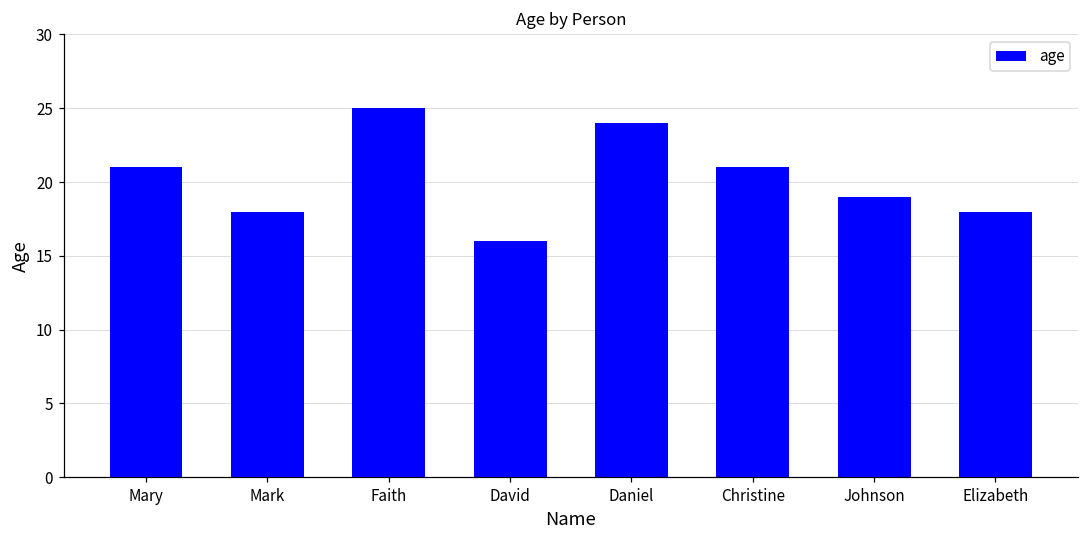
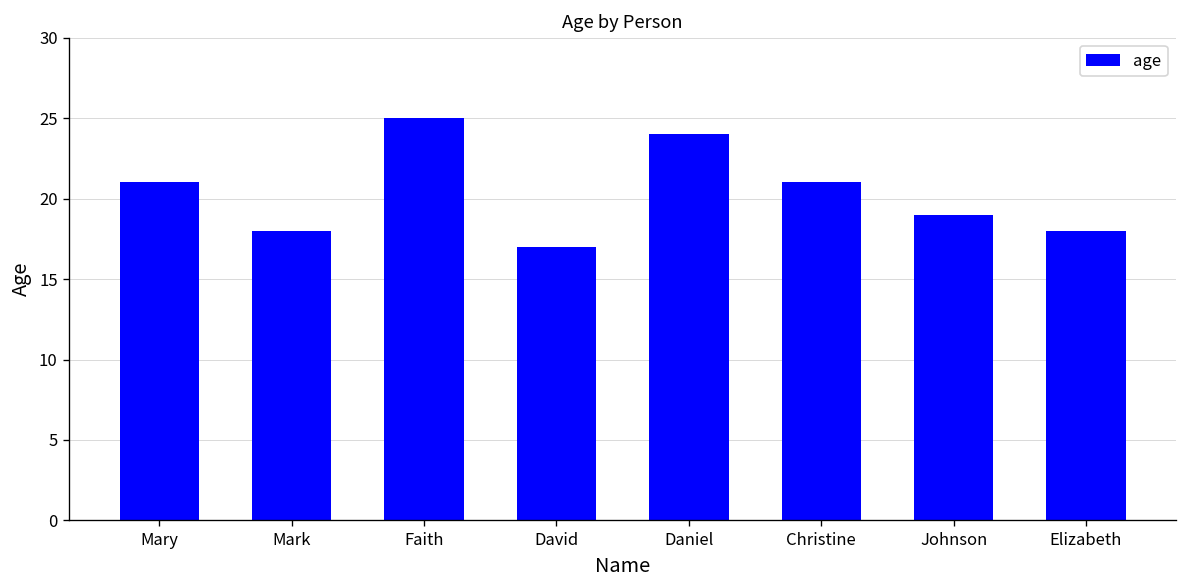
  {
    "Mary": 21,
    "Mark": 18,
    "Faith": 25,
-   "David": 16,
+   "David": 17,
    "Daniel": 24,
    "Christine": 21,
    "Johnson": 19,
    "Elizabeth": 18
  }
